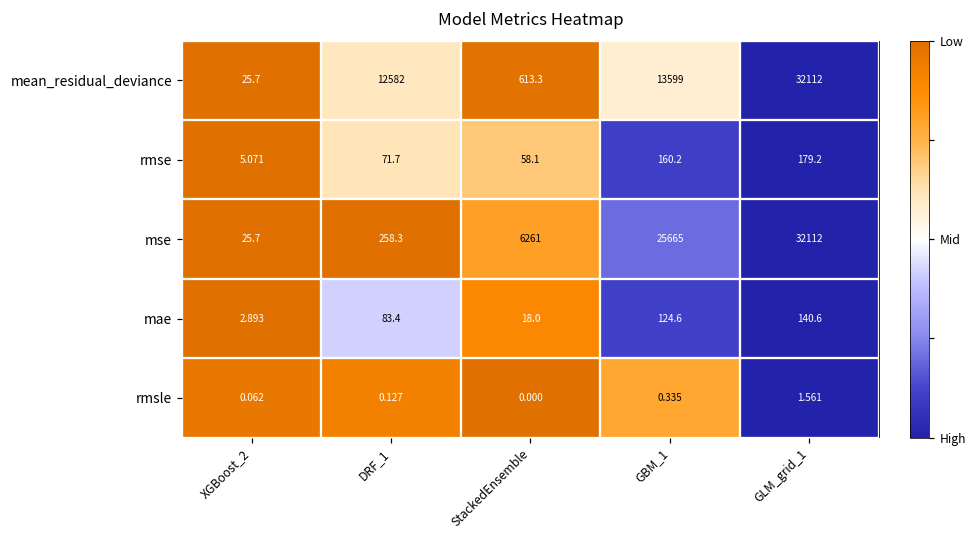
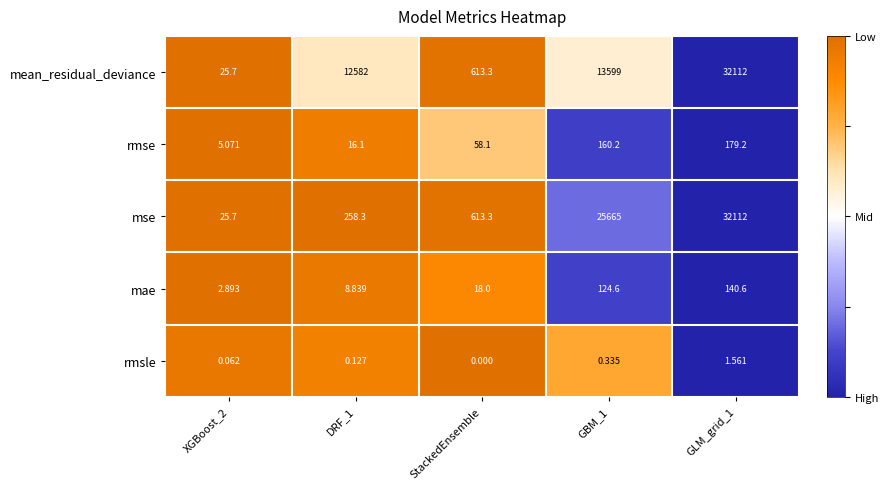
  {
    "mean_residual_deviance": {
      "XGBoost_2": 25.7,
      "DRF_1": 12582,
      "StackedEnsemble": 613.3,
      "GBM_1": 13599,
      "GLM_grid_1": 32112
    },
    "rmse": {
      "XGBoost_2": 5.071,
-     "DRF_1": 71.7,
+     "DRF_1": 16.1,
      "StackedEnsemble": 58.1,
      "GBM_1": 160.2,
      "GLM_grid_1": 179.2
    },
    "mse": {
      "XGBoost_2": 25.7,
      "DRF_1": 258.3,
-     "StackedEnsemble": 6261,
+     "StackedEnsemble": 613.3,
      "GBM_1": 25665,
      "GLM_grid_1": 32112
    },
    "mae": {
      "XGBoost_2": 2.893,
-     "DRF_1": 83.4,
+     "DRF_1": 8.839,
      "StackedEnsemble": 18.0,
      "GBM_1": 124.6,
      "GLM_grid_1": 140.6
    },
    "rmsle": {
      "XGBoost_2": 0.062,
      "DRF_1": 0.127,
      "StackedEnsemble": 0.000,
      "GBM_1": 0.335,
      "GLM_grid_1": 1.561
    }
  }
